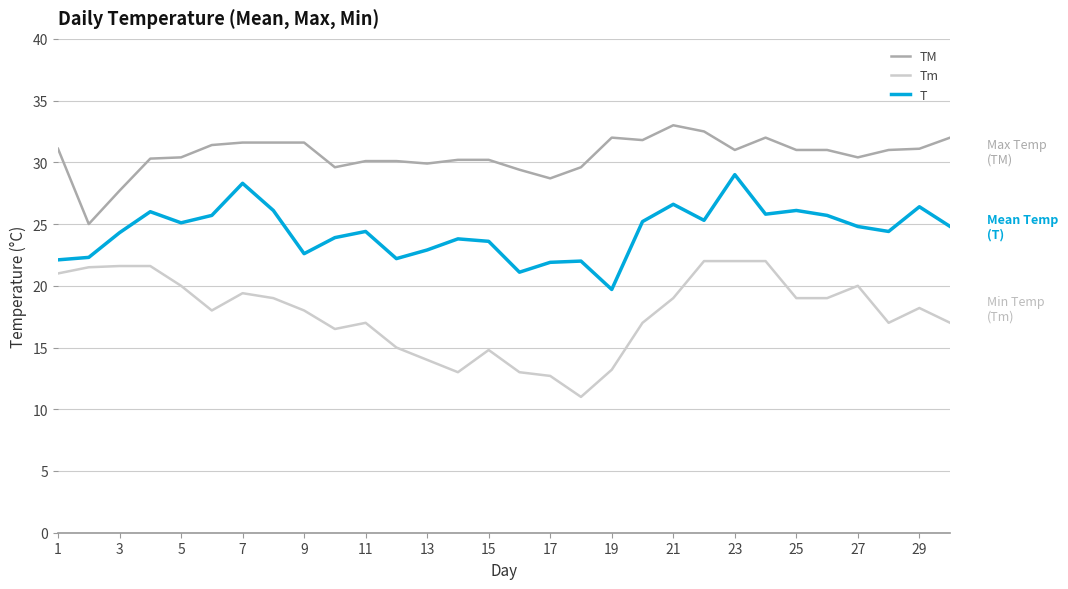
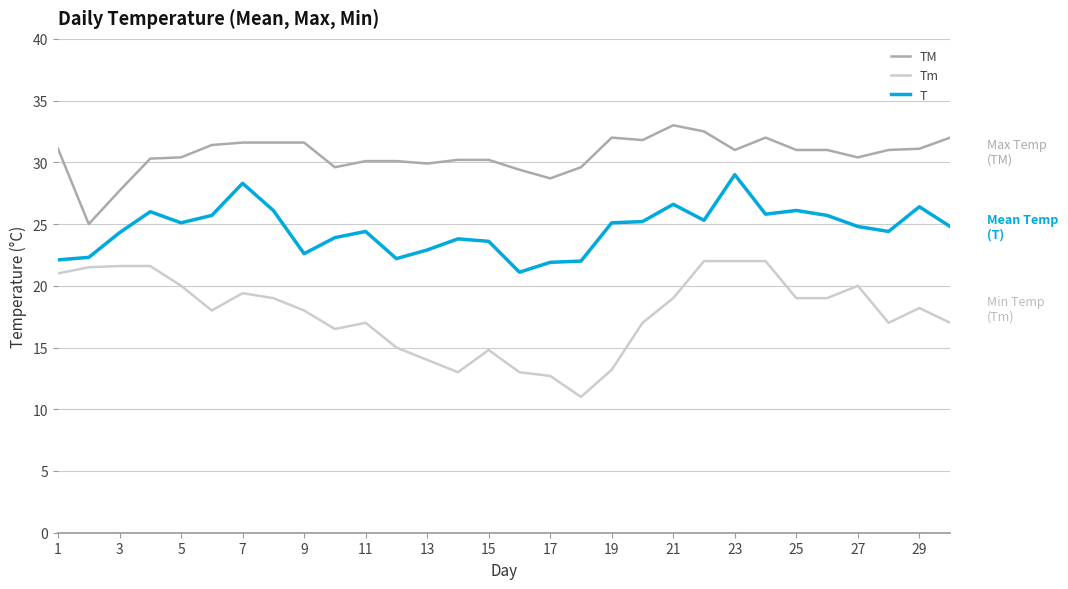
  {
    "T": {
      "1": 22.1,
      "3": 24.3,
      "5": 25.1,
      "7": 28.3,
      "9": 22.6,
      "11": 24.4,
      "13": 22.9,
      "15": 23.6,
      "17": 21.9,
-     "19": 19.7,
+     "19": 25.1,
      "21": 26.6,
      "23": 29.0,
      "25": 26.1,
      "27": 24.8,
      "29": 26.4
    }
  }
